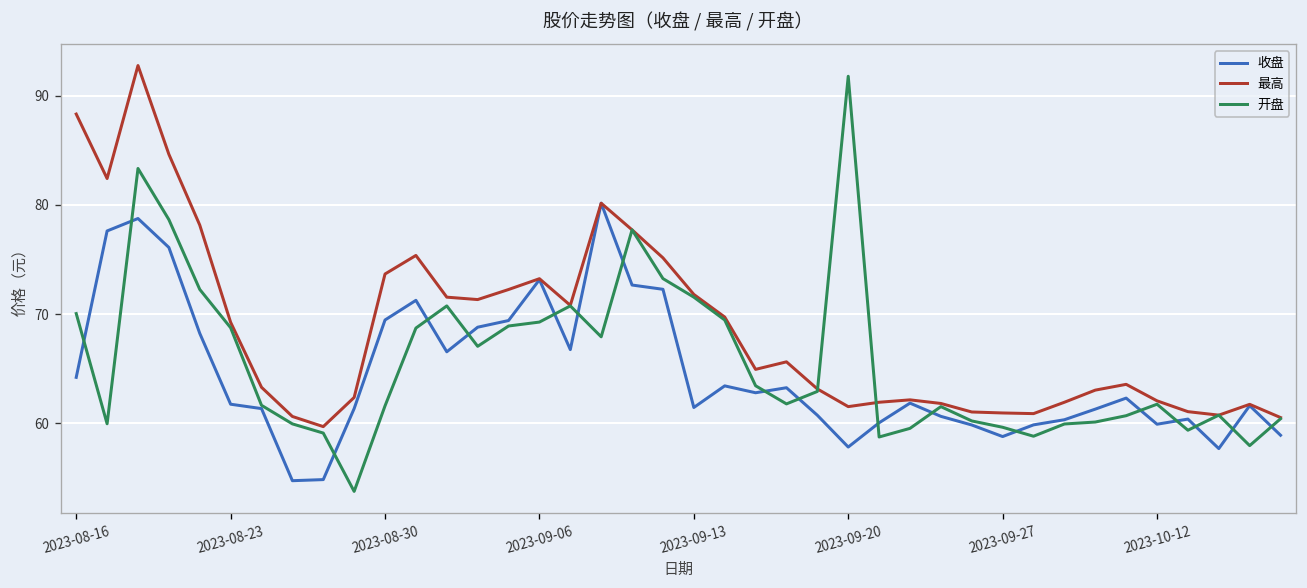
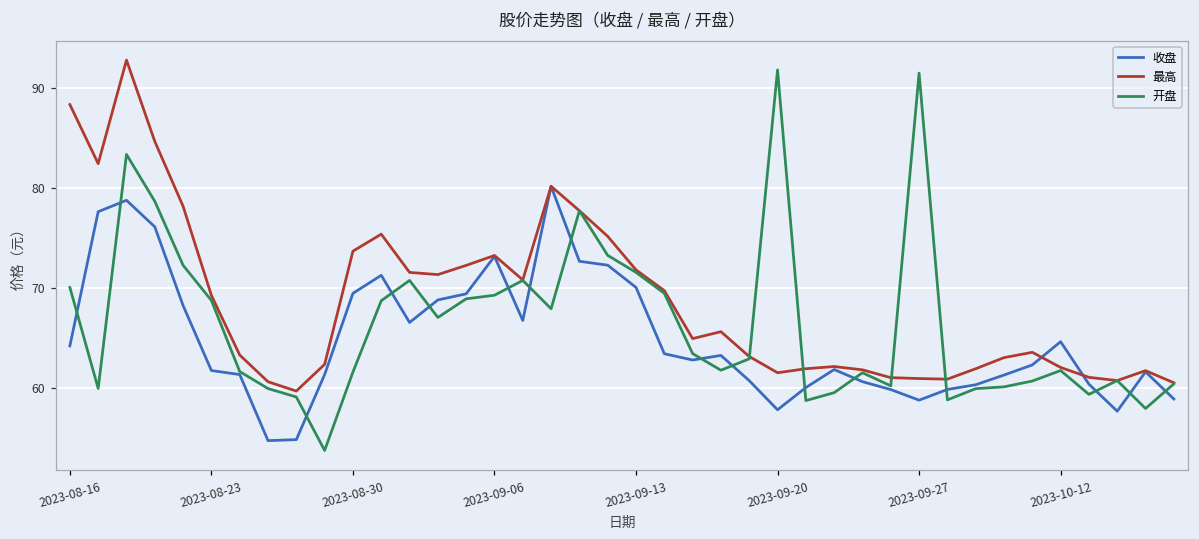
  {
    "收盘": {
      "2023-08-16": 64,
      "2023-08-23": 62,
      "2023-08-30": 69,
-     "2023-09-13": 61,
+     "2023-09-13": 70,
      "2023-09-20": 58,
      "2023-09-27": 59,
-     "2023-10-12": 60
+     "2023-10-12": 65
    },
    "最高": {
      "2023-08-16": 88,
      "2023-08-23": 69,
      "2023-08-30": 74,
      "2023-09-20": 62,
      "2023-09-27": 61,
      "2023-10-12": 62
    },
    "开盘": {
      "2023-08-16": 70,
      "2023-08-23": 69,
      "2023-08-30": 62,
      "2023-09-06": 69,
      "2023-09-20": 92,
-     "2023-09-27": 60,
+     "2023-09-27": 91,
      "2023-10-12": 62
    }
  }
